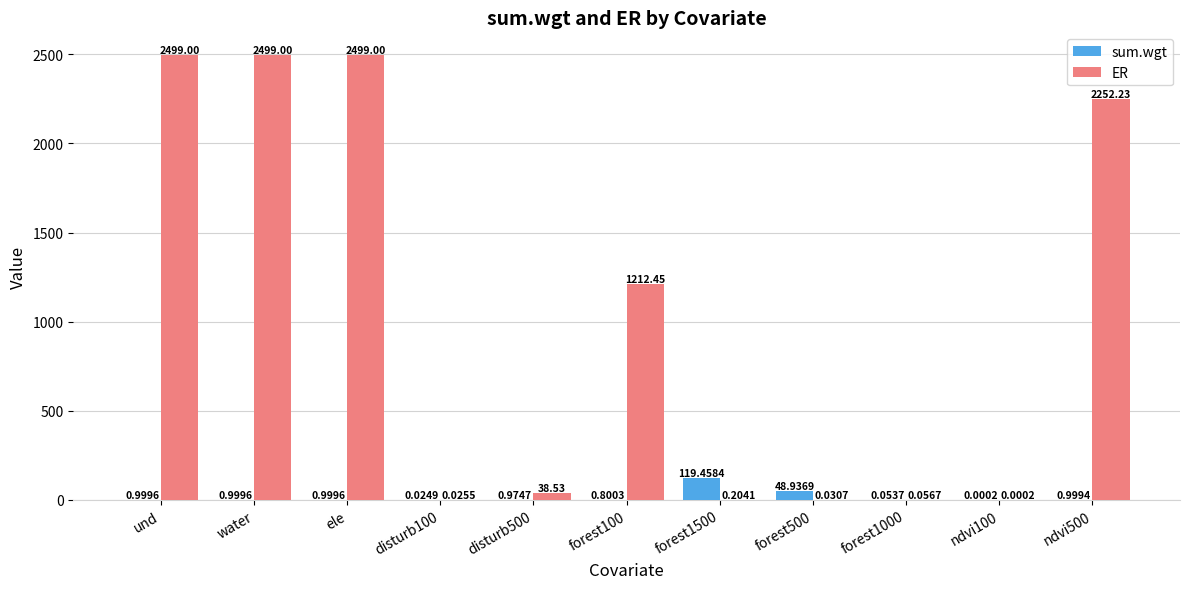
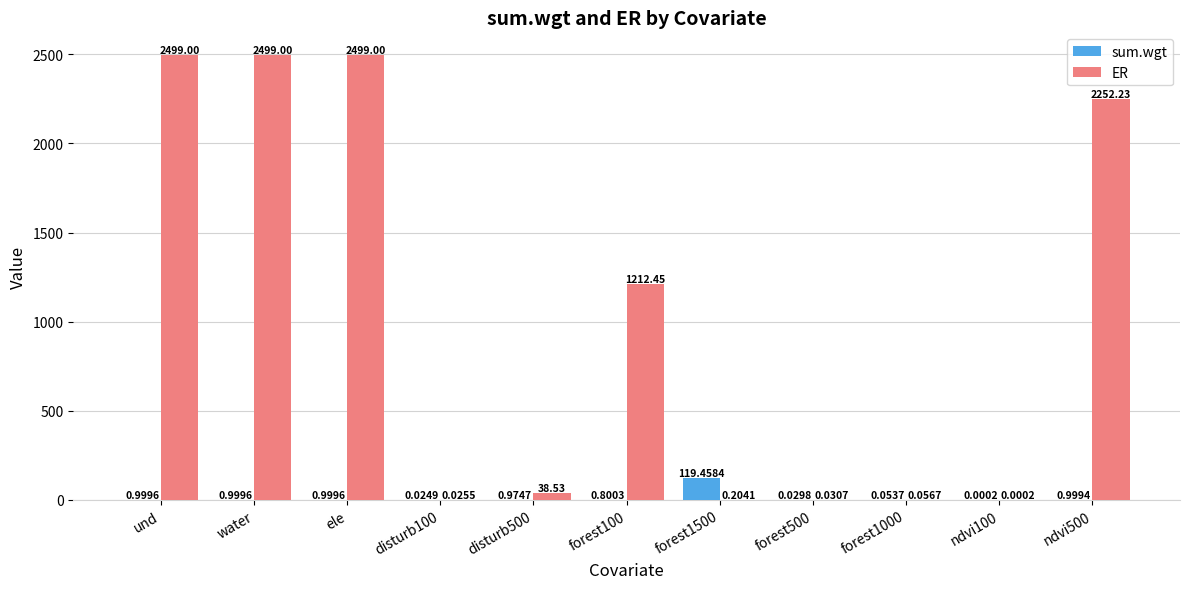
  {
    "sum.wgt": {
      "und": 0.9996,
      "water": 0.9996,
      "ele": 0.9996,
      "disturb100": 0.0249,
      "disturb500": 0.9747,
      "forest100": 0.8003,
      "forest1500": 119.4584,
-     "forest500": 48.9369,
+     "forest500": 0.0298,
      "forest1000": 0.0537,
      "ndvi100": 0.0002,
      "ndvi500": 0.9994
    },
    "ER": {
      "und": 2499.00,
      "water": 2499.00,
      "ele": 2499.00,
      "disturb100": 0.0255,
      "disturb500": 38.53,
      "forest100": 1212.45,
      "forest1500": 0.2041,
      "forest500": 0.0307,
      "forest1000": 0.0567,
      "ndvi100": 0.0002,
      "ndvi500": 2252.23
    }
  }
